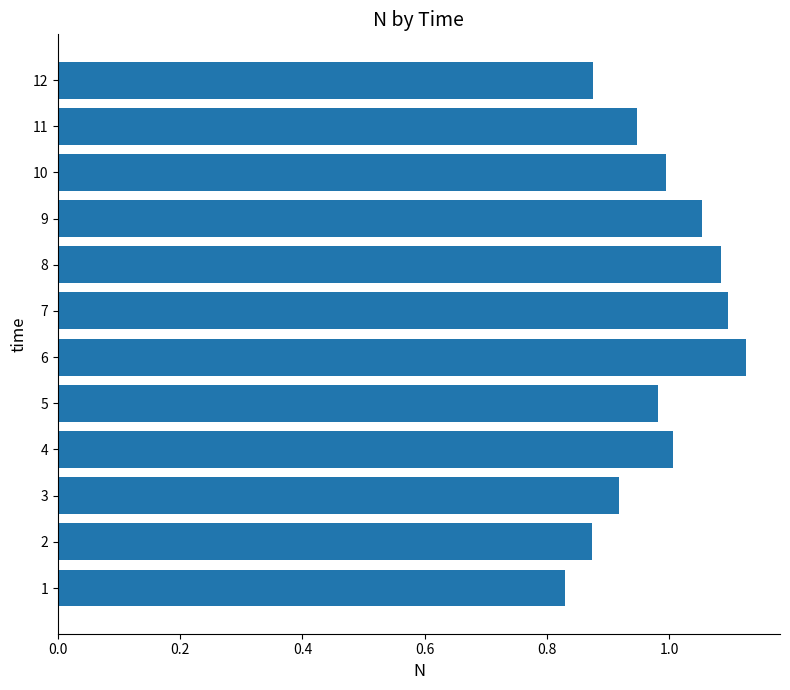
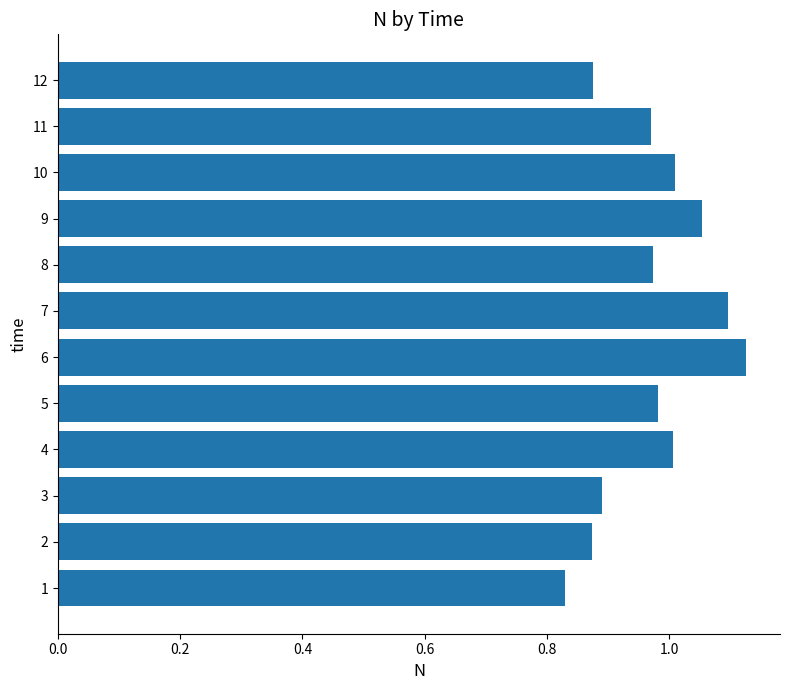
  {
    "12": 0.88,
-   "11": 0.95,
-   "10": 0.99,
+   "11": 0.97,
+   "10": 1.01,
    "9": 1.05,
-   "8": 1.08,
+   "8": 0.97,
    "7": 1.10,
    "6": 1.12,
    "5": 0.98,
    "4": 1.01,
-   "3": 0.92,
+   "3": 0.89,
    "2": 0.87,
    "1": 0.83
  }
